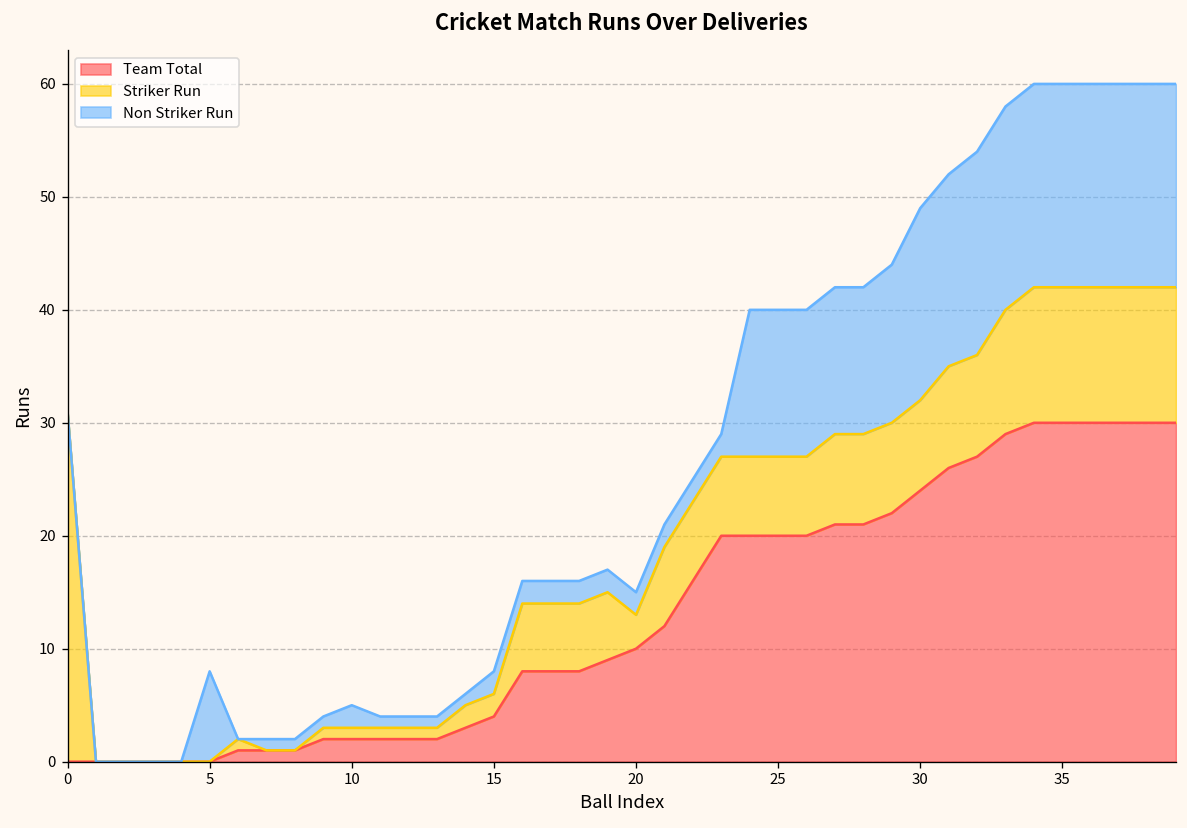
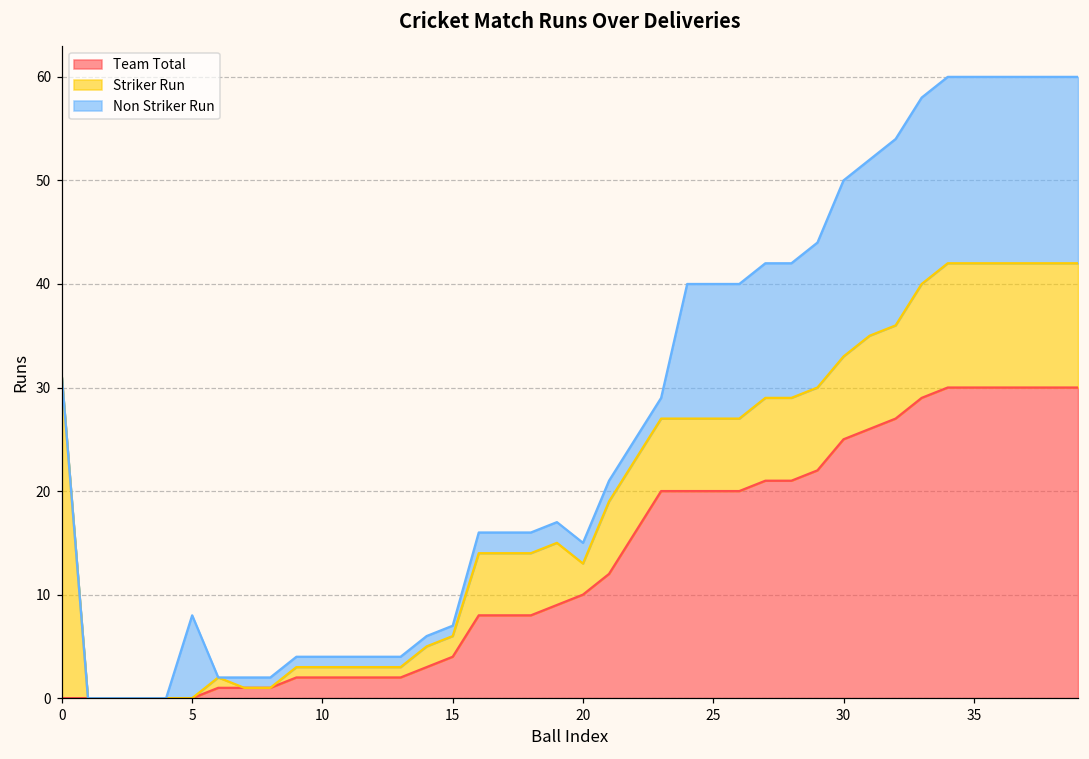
  {
    "Team Total": {
      "0": 0,
      "10": 2,
      "15": 4,
      "20": 10,
      "25": 20,
-     "30": 24,
+     "30": 25,
      "35": 30
    },
    "Striker Run": {
      "10": 1,
      "15": 2,
      "20": 3,
      "25": 7,
      "30": 8,
      "35": 12
    },
    "Non Striker Run": {
      "5": 8,
-     "10": 2,
-     "15": 2,
+     "10": 1,
+     "15": 1,
      "20": 2,
      "25": 13,
      "30": 17,
      "35": 18
    }
  }
